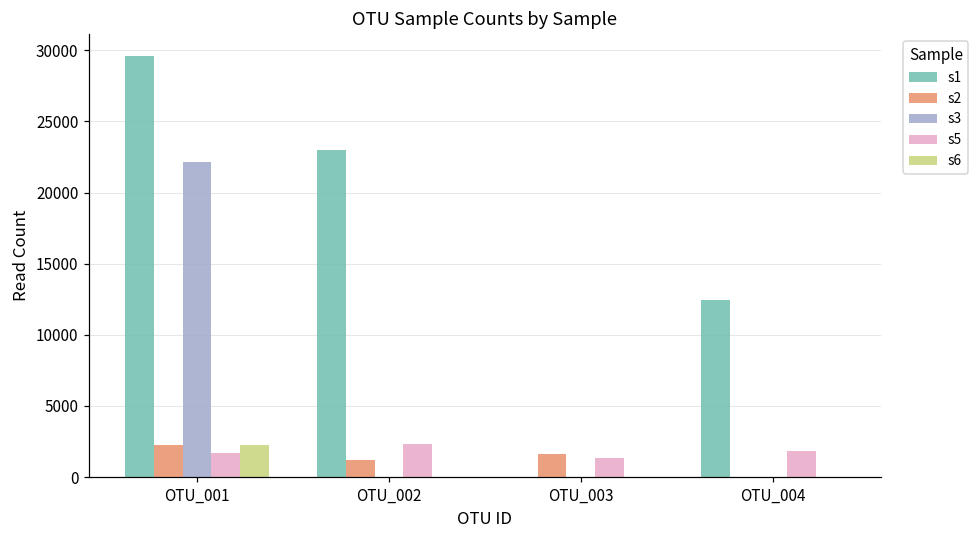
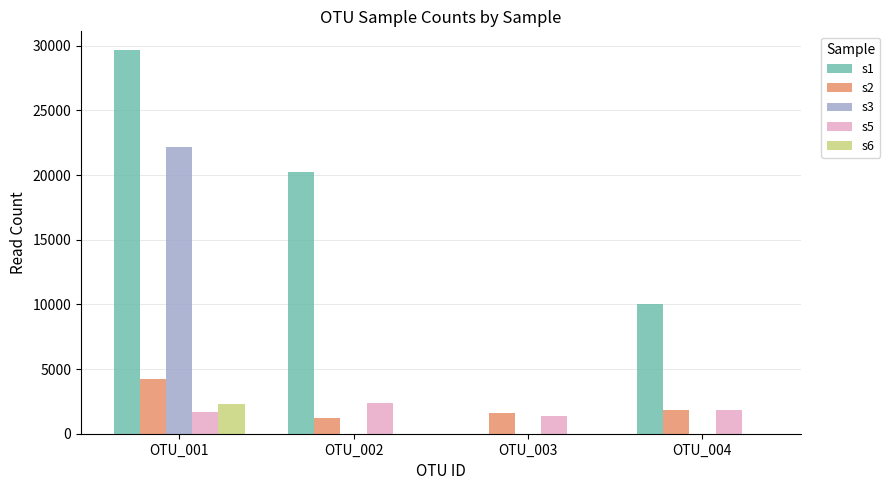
  {
    "s1": {
      "OTU_001": 29600,
-     "OTU_002": 23000,
+     "OTU_002": 20200,
      "OTU_003": 0,
-     "OTU_004": 12400
+     "OTU_004": 10000
    },
    "s2": {
-     "OTU_001": 2200,
+     "OTU_001": 4300,
      "OTU_002": 1200,
      "OTU_003": 1600,
-     "OTU_004": 0
+     "OTU_004": 1900
    },
    "s3": {
      "OTU_001": 22200,
      "OTU_002": 0,
      "OTU_003": 0,
      "OTU_004": 0
    },
    "s5": {
      "OTU_001": 1700,
      "OTU_002": 2300,
      "OTU_003": 1300,
      "OTU_004": 1800
    },
    "s6": {
      "OTU_001": 2300,
      "OTU_002": 0,
      "OTU_003": 0,
      "OTU_004": 0
    }
  }
